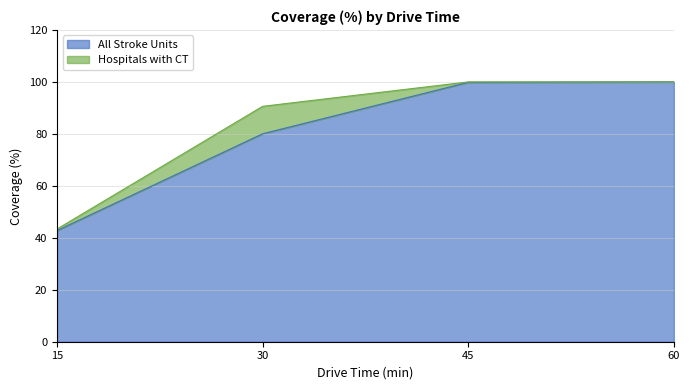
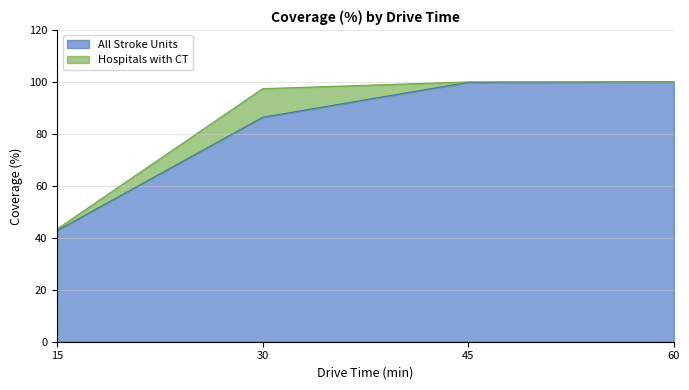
  {
    "All Stroke Units": {
-     "30": 80
+     "30": 86
    },
    "Hospitals with CT": {
-     "30": 91
+     "30": 97
    }
  }
